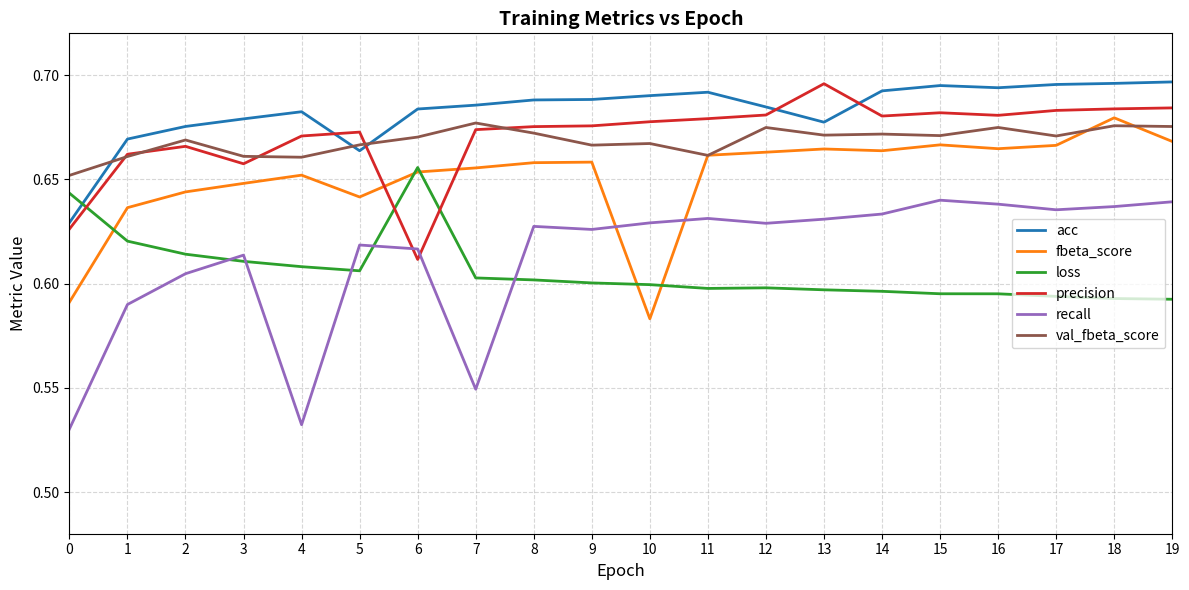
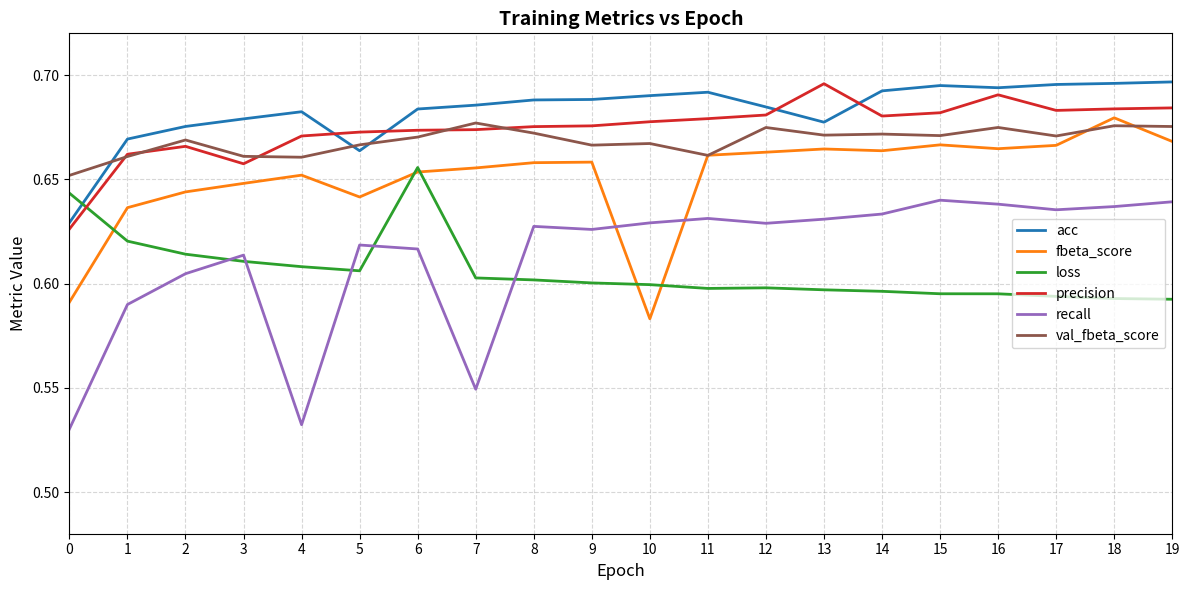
  {
    "acc": {
      "0": 0.629,
      "1": 0.669,
      "2": 0.675,
      "3": 0.679,
      "4": 0.682,
      "5": 0.664,
      "6": 0.684,
      "7": 0.686,
      "8": 0.688,
      "9": 0.688,
      "10": 0.690,
      "11": 0.692,
      "12": 0.685,
      "13": 0.677,
      "14": 0.692,
      "15": 0.695,
      "16": 0.694,
      "17": 0.695,
      "18": 0.696,
      "19": 0.697
    },
    "fbeta_score": {
      "0": 0.591,
      "1": 0.636,
      "2": 0.644,
      "3": 0.648,
      "4": 0.652,
      "5": 0.642,
      "6": 0.653,
      "7": 0.655,
      "8": 0.658,
      "9": 0.658,
      "10": 0.583,
      "12": 0.663,
      "13": 0.665,
      "14": 0.664,
      "15": 0.667,
      "16": 0.665,
      "17": 0.666,
      "18": 0.679,
      "19": 0.668
    },
    "loss": {
      "0": 0.643,
      "1": 0.620,
      "2": 0.614,
      "3": 0.611,
      "4": 0.608,
      "5": 0.606,
      "6": 0.656,
      "7": 0.603,
      "8": 0.602,
      "9": 0.600,
      "10": 0.599,
      "11": 0.598,
      "12": 0.598,
      "13": 0.597,
      "14": 0.596,
      "15": 0.595,
      "16": 0.595,
      "19": 0.592
    },
    "precision": {
      "0": 0.626,
      "2": 0.666,
      "3": 0.657,
      "4": 0.671,
      "5": 0.673,
-     "6": 0.612,
+     "6": 0.674,
      "7": 0.674,
      "8": 0.675,
      "9": 0.676,
      "10": 0.678,
      "11": 0.679,
      "12": 0.681,
      "13": 0.696,
      "14": 0.680,
      "15": 0.682,
-     "16": 0.681,
+     "16": 0.691,
      "17": 0.683,
      "18": 0.684,
      "19": 0.684
    },
    "recall": {
      "0": 0.530,
      "1": 0.590,
      "2": 0.605,
      "3": 0.614,
      "4": 0.532,
      "5": 0.618,
      "6": 0.617,
      "7": 0.549,
      "8": 0.627,
      "9": 0.626,
      "10": 0.629,
      "11": 0.631,
      "12": 0.629,
      "13": 0.631,
      "14": 0.633,
      "15": 0.640,
      "16": 0.638,
      "17": 0.635,
      "18": 0.637,
      "19": 0.639
    },
    "val_fbeta_score": {
      "0": 0.652,
      "2": 0.669,
      "3": 0.661,
      "4": 0.661,
      "5": 0.667,
      "6": 0.670,
      "7": 0.677,
      "8": 0.672,
      "9": 0.666,
      "10": 0.667,
      "12": 0.675,
      "13": 0.671,
      "14": 0.672,
      "15": 0.671,
      "16": 0.675,
      "17": 0.671,
      "18": 0.676,
      "19": 0.675
    }
  }
